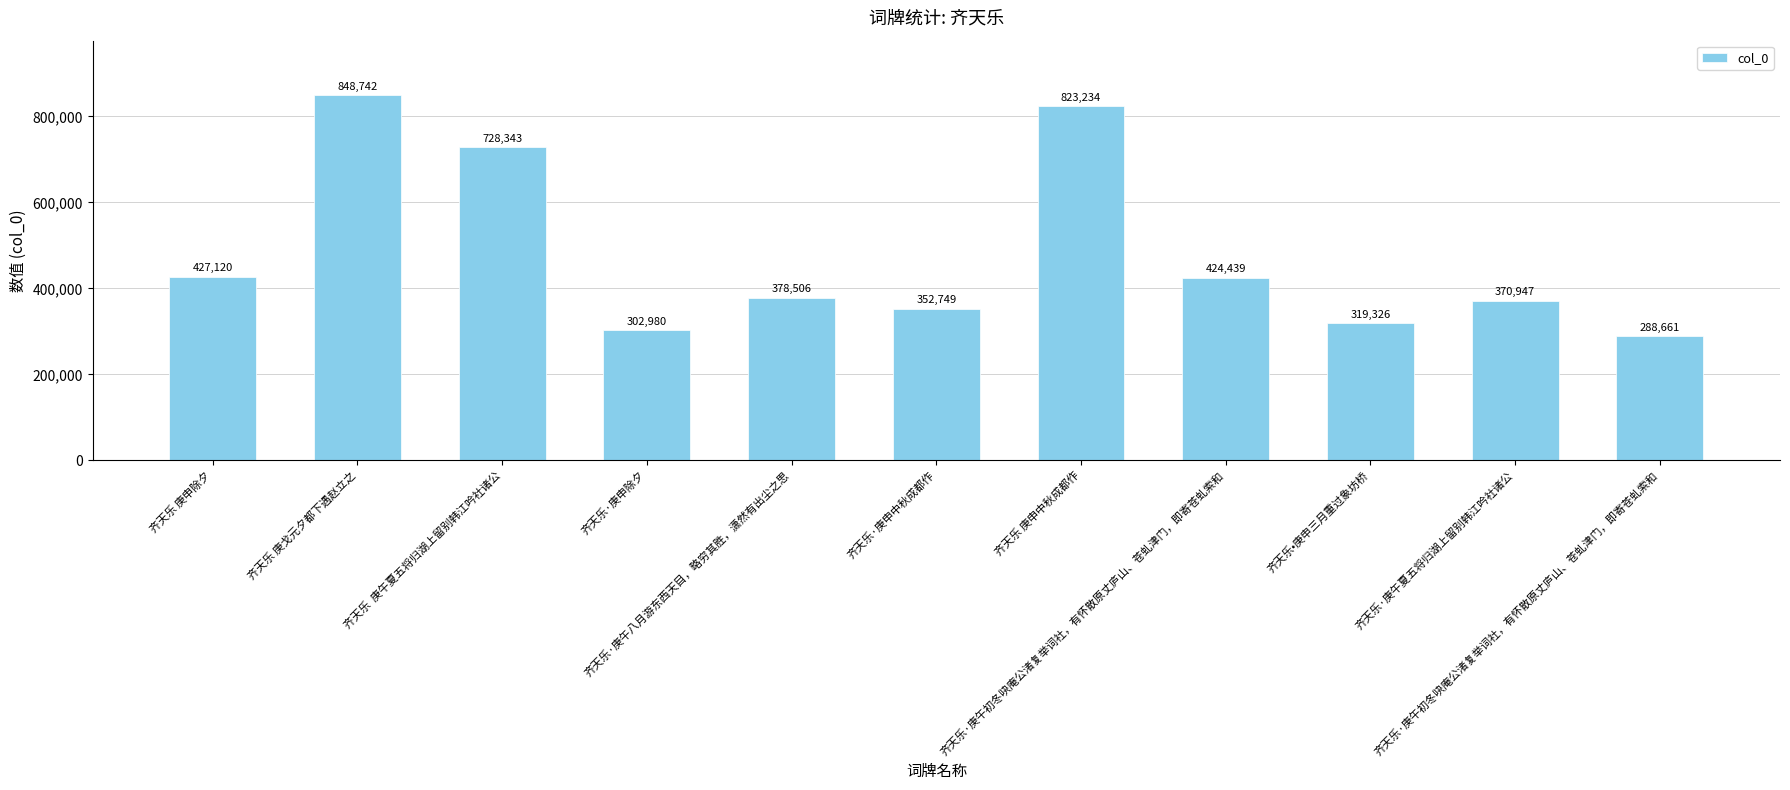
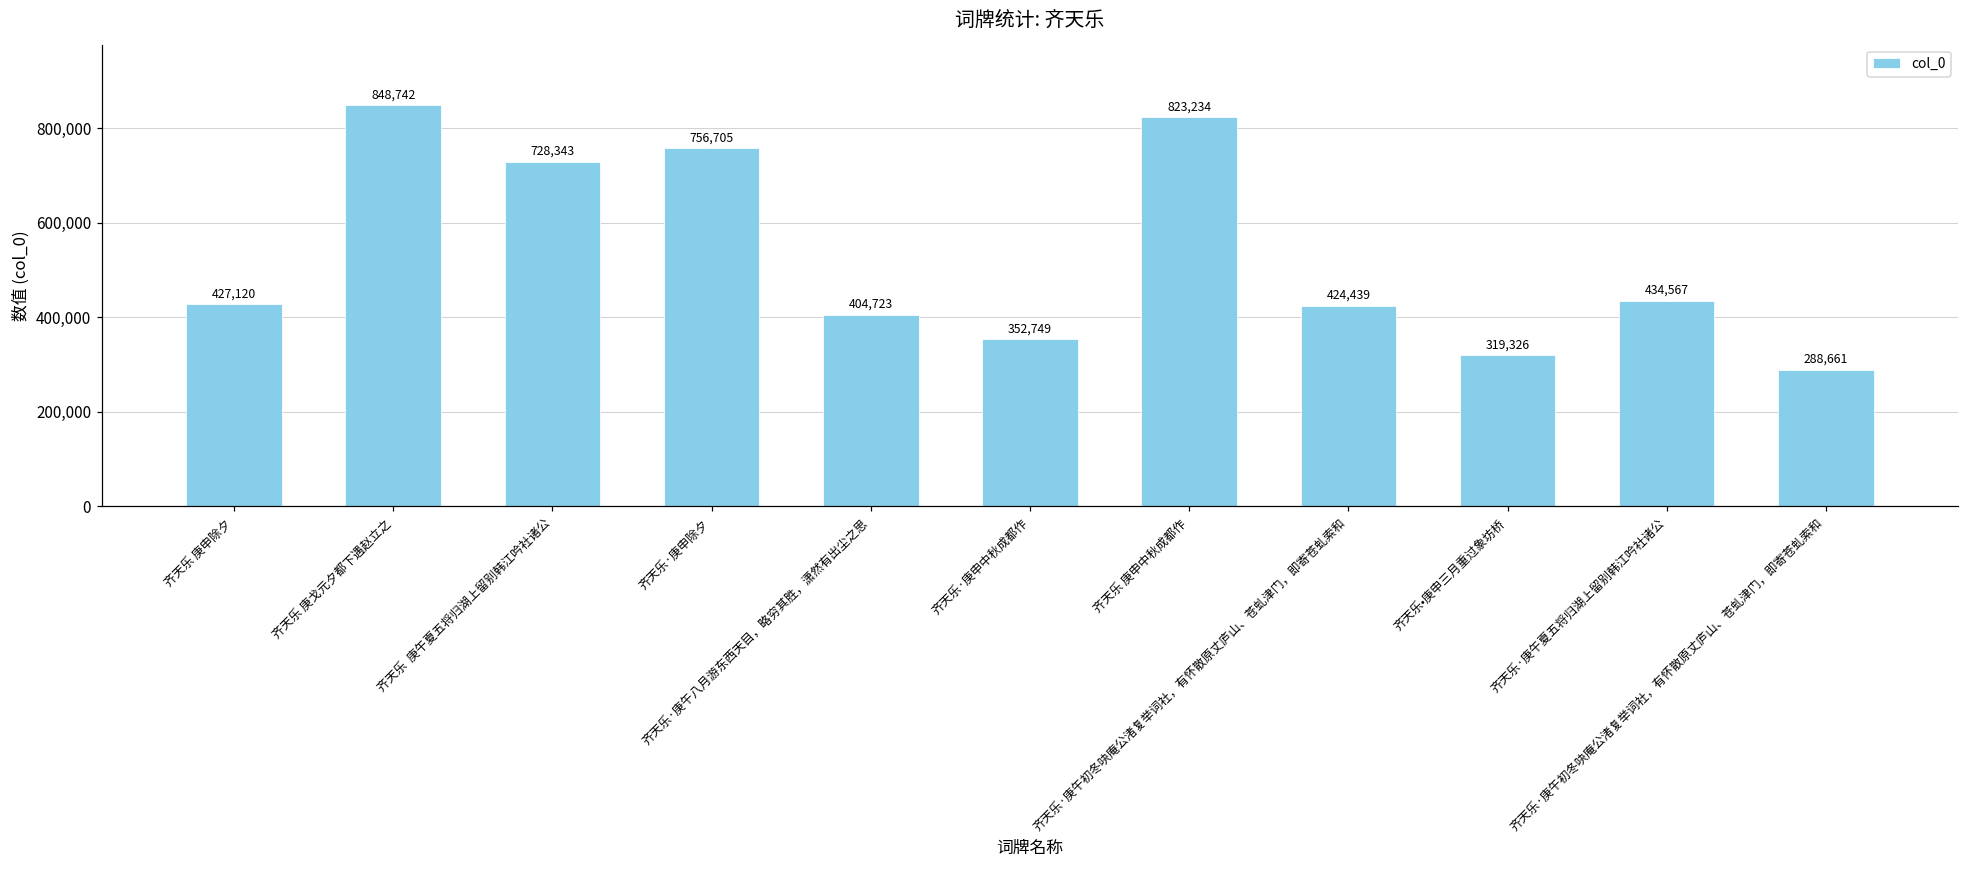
  {
    "齐天乐 庚申除夕": "427,120",
    "齐天乐 庚戈元夕都下遇赵立之": "848,742",
    "齐天乐 庚午夏五将归湖上留别韩江吟社诸公": "728,343",
-   "齐天乐·庚申除夕": "302,980",
-   "齐天乐·庚午八月游东西天目，略穷其胜，潇然有出尘之思": "378,506",
+   "齐天乐·庚申除夕": "756,705",
+   "齐天乐·庚午八月游东西天目，略穷其胜，潇然有出尘之思": "404,723",
    "齐天乐·庚申中秋成都作": "352,749",
    "齐天乐 庚申中秋成都作": "823,234",
    "齐天乐•庚申三月重过象坊桥": "319,326",
-   "齐天乐·庚午夏五将归湖上留别韩江吟社诸公": "370,947"
+   "齐天乐·庚午夏五将归湖上留别韩江吟社诸公": "434,567"
  }
